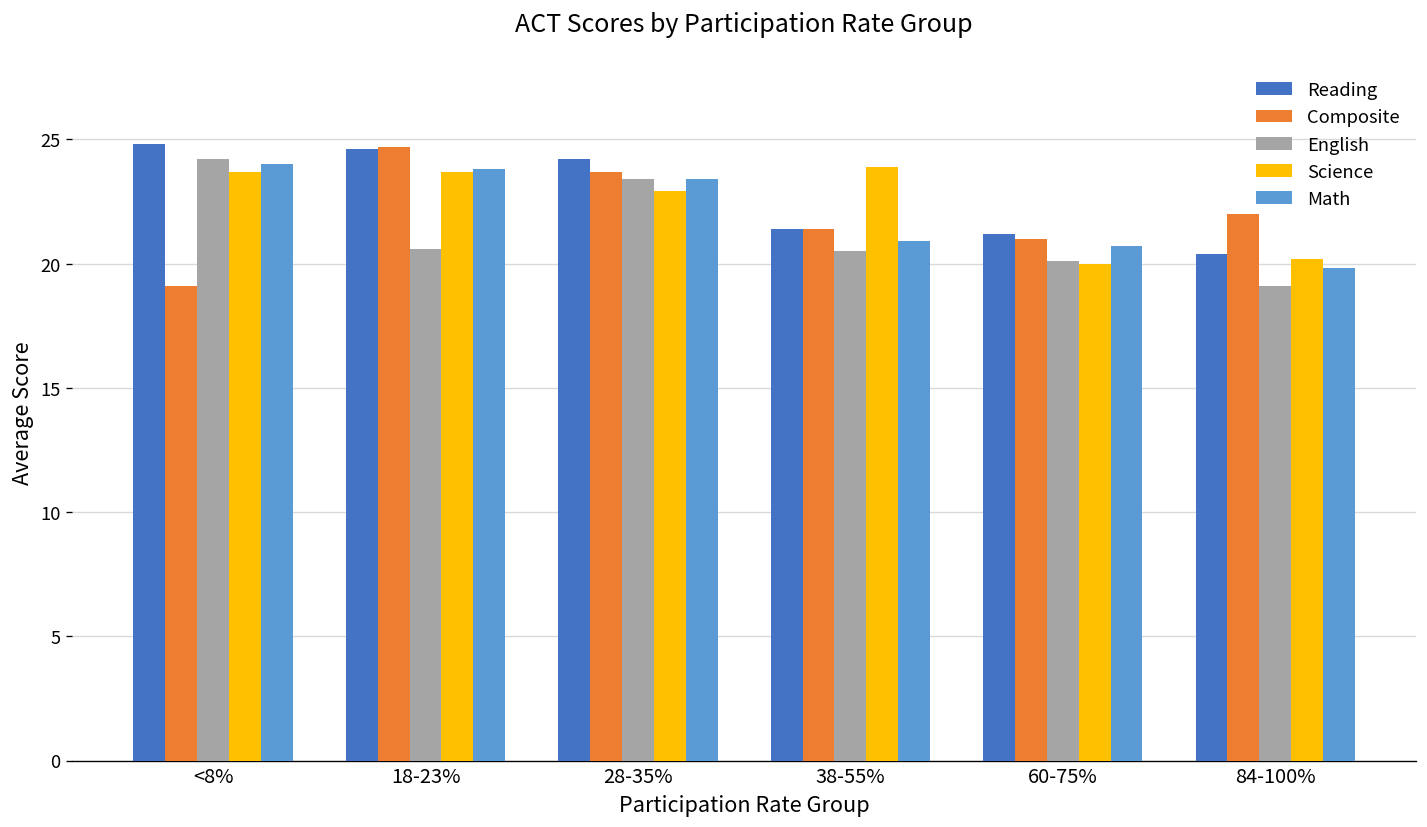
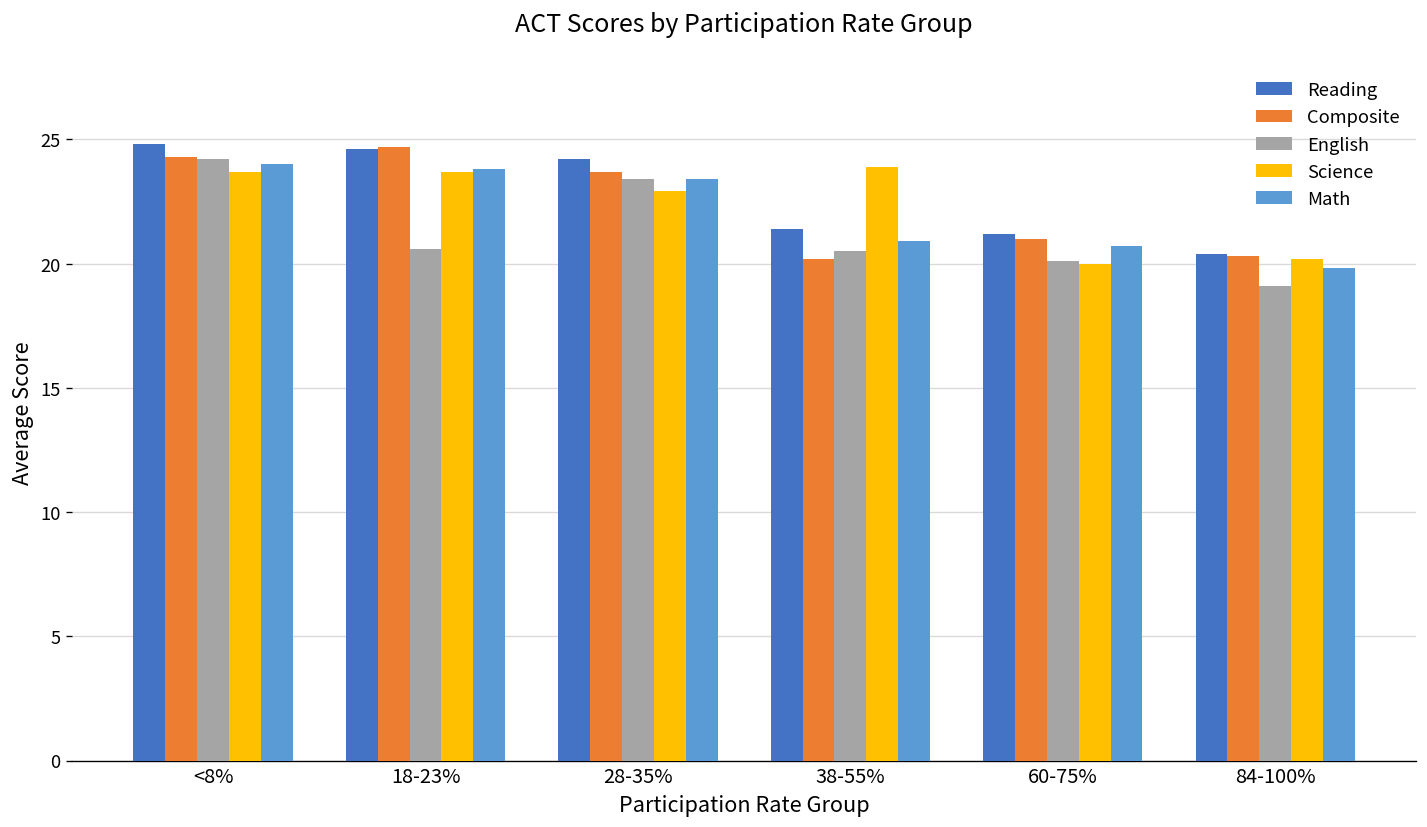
  {
    "Composite": {
-     "<8%": 19.1,
+     "<8%": 24.3,
      "18-23%": 24.7,
      "28-35%": 23.7,
-     "38-55%": 21.4,
+     "38-55%": 20.2,
      "60-75%": 21.0,
-     "84-100%": 22.0
+     "84-100%": 20.3
    },
    "English": {
      "<8%": 24.2,
      "18-23%": 20.6,
      "28-35%": 23.4,
      "38-55%": 20.5,
      "60-75%": 20.1,
      "84-100%": 19.1
    },
    "Science": {
      "<8%": 23.7,
      "18-23%": 23.7,
      "28-35%": 22.9,
      "38-55%": 23.9,
      "60-75%": 20.0,
      "84-100%": 20.2
    }
  }
